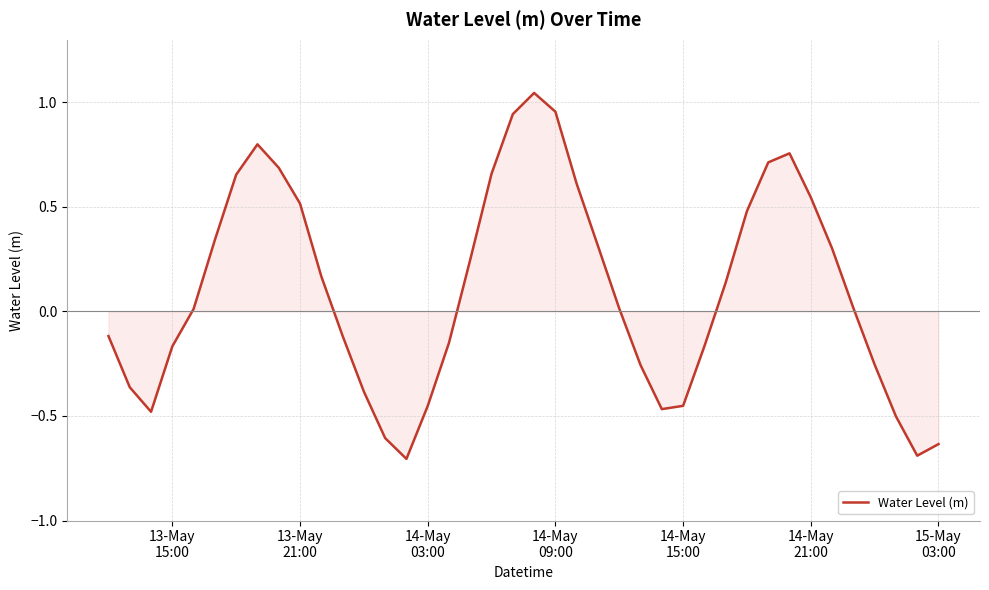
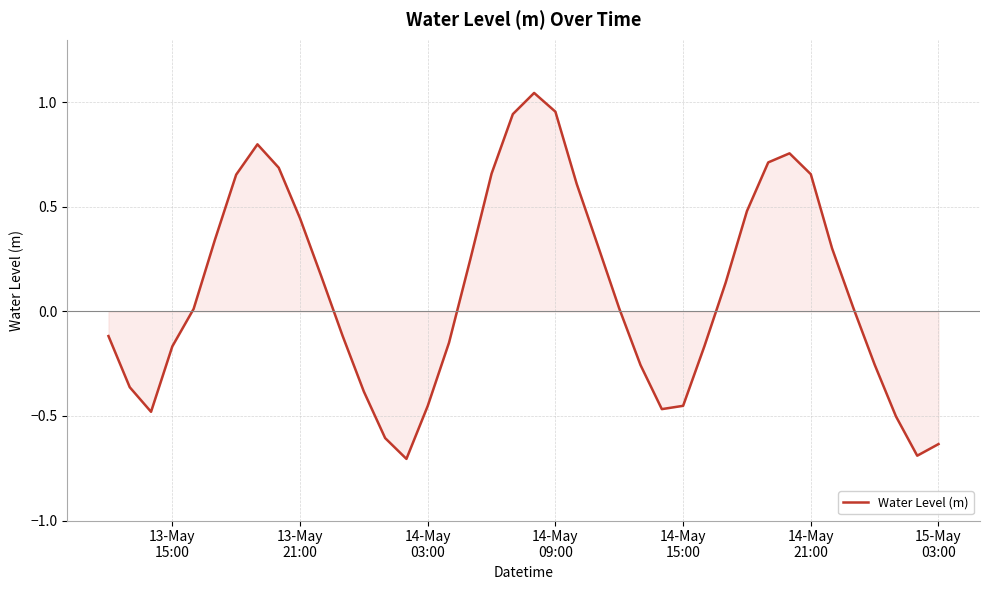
  {
    "Water Level (m)": {
      "13-May 15:00": -0.17,
-     "13-May 21:00": 0.52,
+     "13-May 21:00": 0.45,
      "14-May 03:00": -0.45,
      "14-May 15:00": -0.45,
-     "14-May 21:00": 0.55,
+     "14-May 21:00": 0.66,
      "15-May 03:00": -0.63
    }
  }
